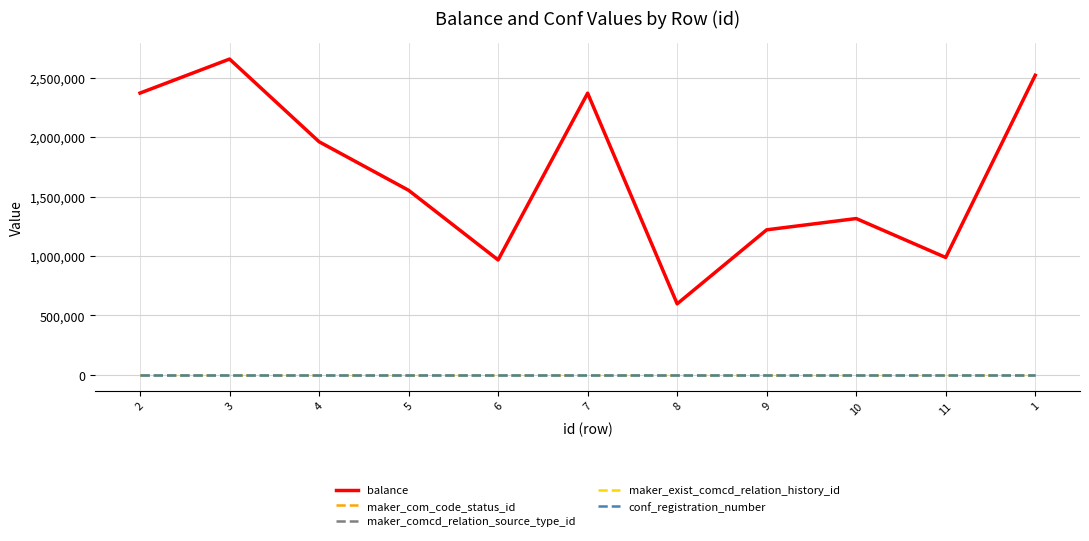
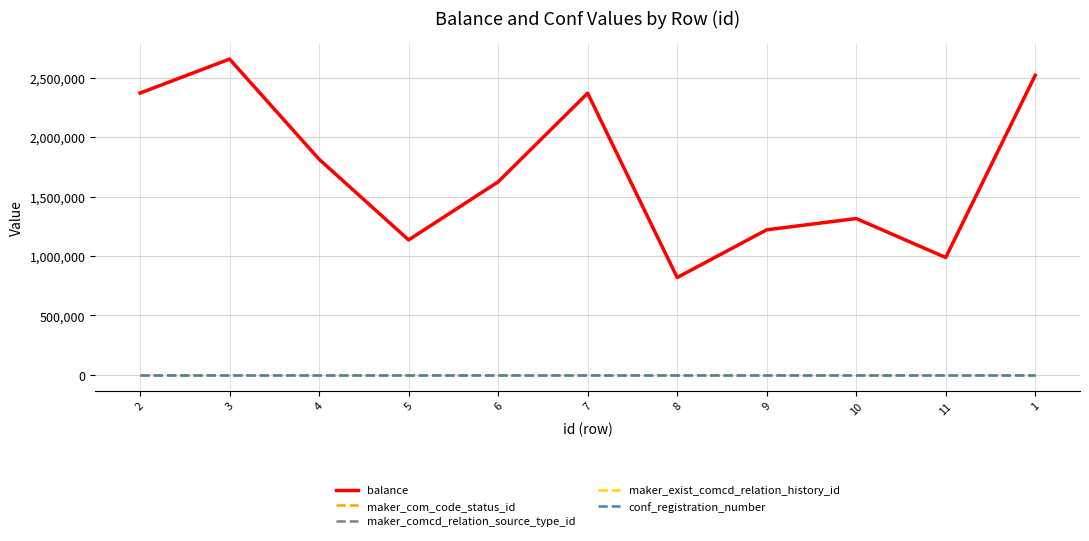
  {
    "balance": {
      "2": "2,370,000",
      "3": "2,660,000",
-     "4": "1,960,000",
-     "5": "1,550,000",
-     "6": "970,000",
+     "4": "1,810,000",
+     "5": "1,130,000",
+     "6": "1,620,000",
      "7": "2,370,000",
-     "8": "600,000",
+     "8": "820,000",
      "9": "1,220,000",
      "10": "1,310,000",
      "11": "990,000",
      "1": "2,520,000"
    },
    "conf_registration_number": {
      "2": "0",
      "3": "0",
      "4": "0",
      "5": "0",
      "6": "0",
      "7": "0",
      "8": "0",
      "9": "0",
      "10": "0",
      "11": "0",
      "1": "0"
    }
  }
